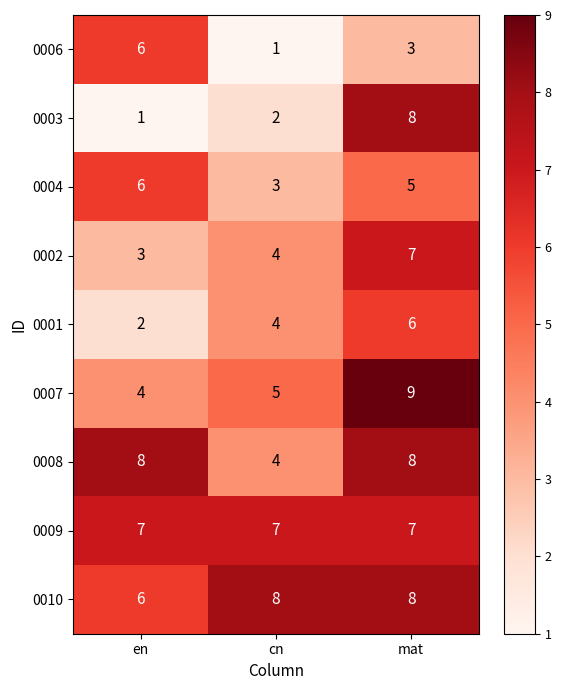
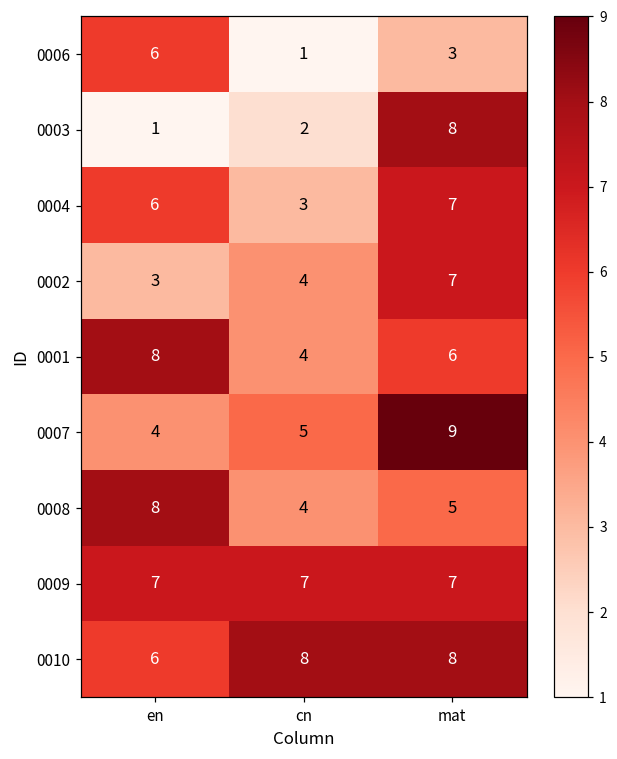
  {
    "0006": {
      "en": 6,
      "cn": 1,
      "mat": 3
    },
    "0003": {
      "en": 1,
      "cn": 2,
      "mat": 8
    },
    "0004": {
      "en": 6,
      "cn": 3,
-     "mat": 5
+     "mat": 7
    },
    "0002": {
      "en": 3,
      "cn": 4,
      "mat": 7
    },
    "0001": {
-     "en": 2,
+     "en": 8,
      "cn": 4,
      "mat": 6
    },
    "0007": {
      "en": 4,
      "cn": 5,
      "mat": 9
    },
    "0008": {
      "en": 8,
      "cn": 4,
-     "mat": 8
+     "mat": 5
    },
    "0009": {
      "en": 7,
      "cn": 7,
      "mat": 7
    },
    "0010": {
      "en": 6,
      "cn": 8,
      "mat": 8
    }
  }
